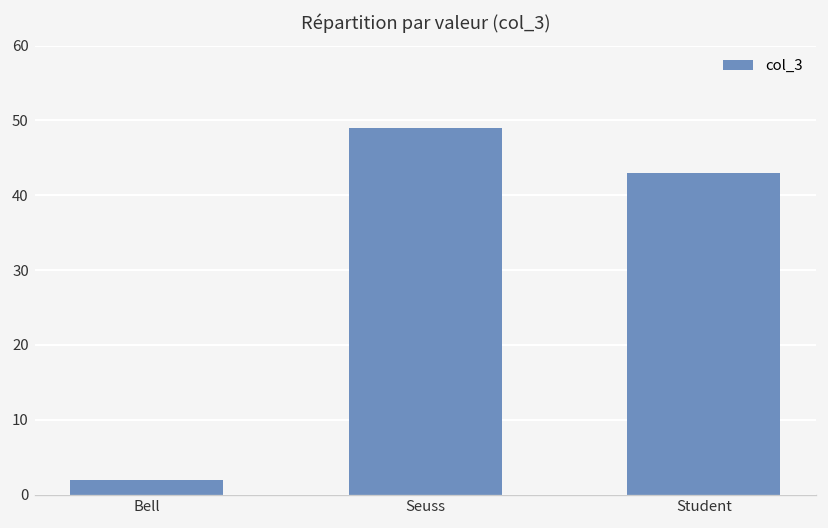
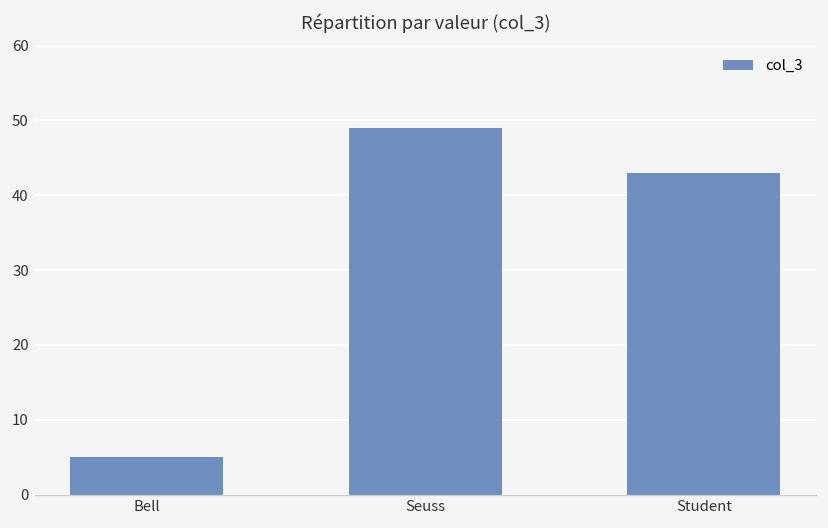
  {
-   "Bell": 2,
+   "Bell": 5,
    "Seuss": 49,
    "Student": 43
  }
